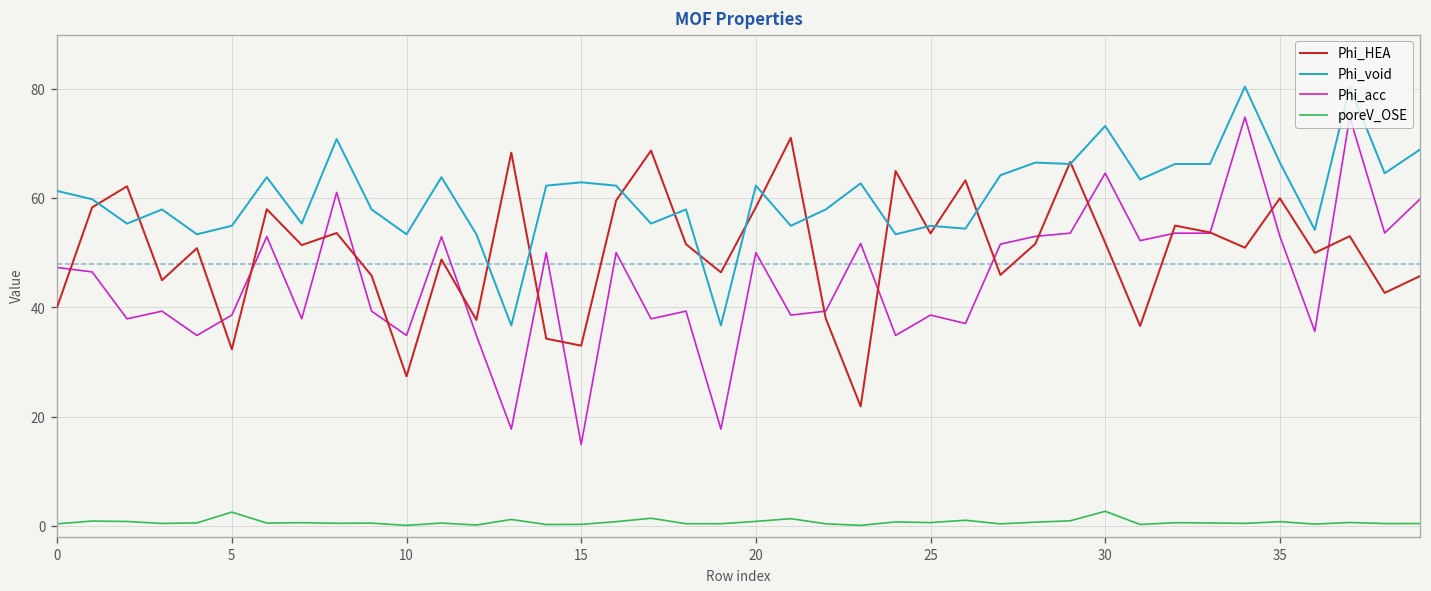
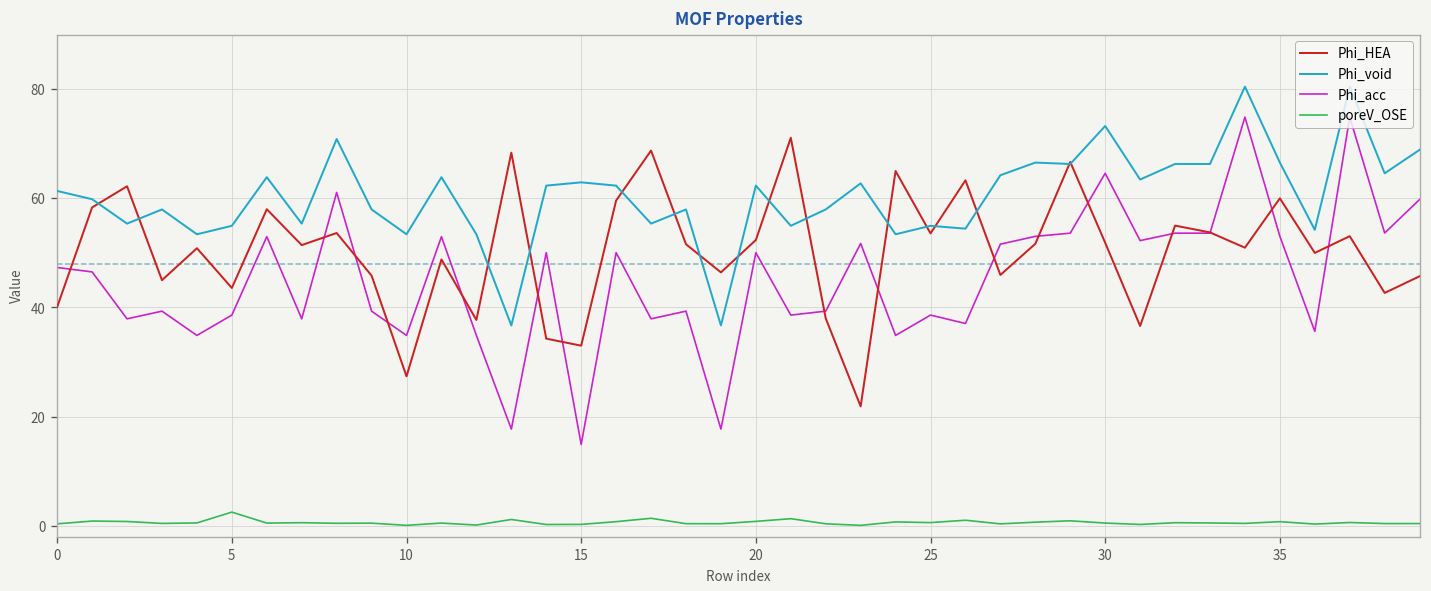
  {
    "Phi_HEA": {
      "0": 40,
-     "5": 32,
+     "5": 44,
      "10": 27,
      "15": 33,
-     "20": 58,
+     "20": 52,
      "25": 54,
      "30": 52,
      "35": 60
    },
    "Phi_void": {
      "0": 61,
      "5": 55,
      "10": 53,
      "15": 63,
      "20": 62,
      "25": 55,
      "30": 73,
      "35": 67
    },
    "Phi_acc": {
      "0": 47,
      "5": 39,
      "10": 35,
      "15": 15,
      "20": 50,
      "25": 39,
      "30": 65,
      "35": 53
    },
    "poreV_OSE": {
      "0": 0,
      "5": 2,
      "10": 0,
      "15": 0,
      "20": 1,
      "25": 1,
-     "30": 3,
+     "30": 0,
      "35": 1
    }
  }
